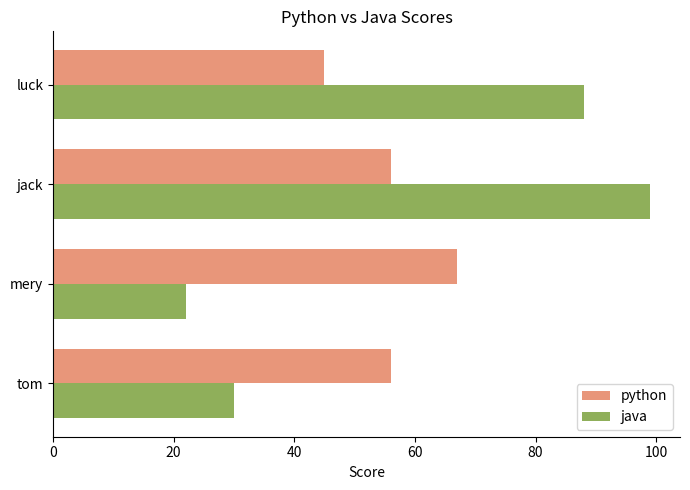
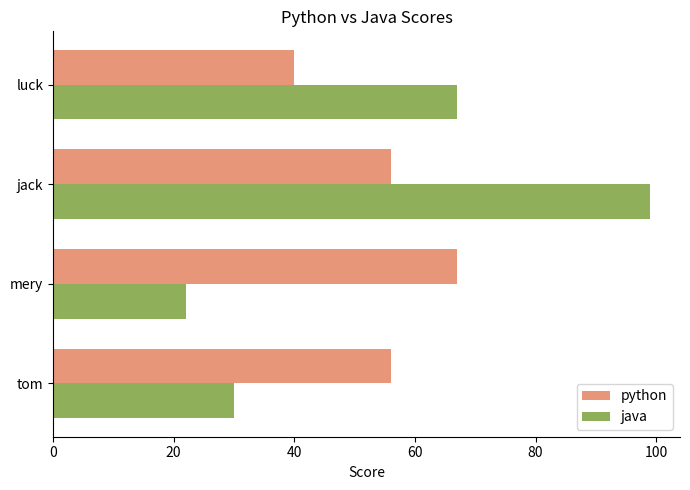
  {
    "python": {
-     "luck": 45,
+     "luck": 40,
      "jack": 56,
      "mery": 67,
      "tom": 56
    },
    "java": {
-     "luck": 88,
+     "luck": 67,
      "jack": 99,
      "mery": 22,
      "tom": 30
    }
  }
